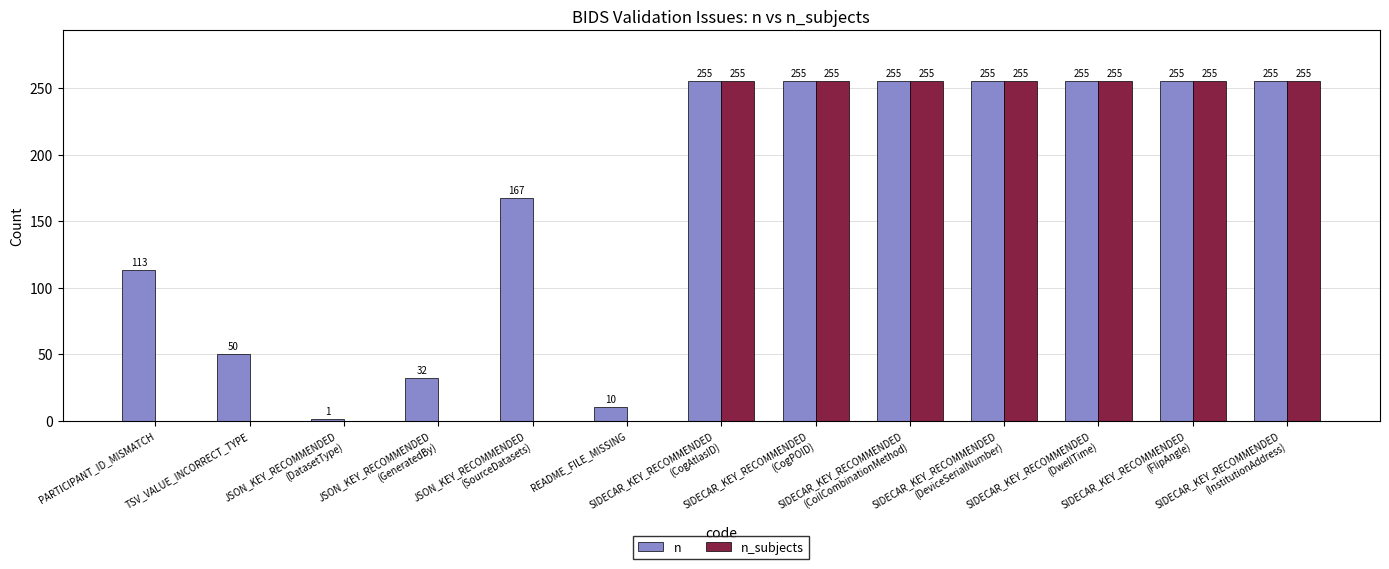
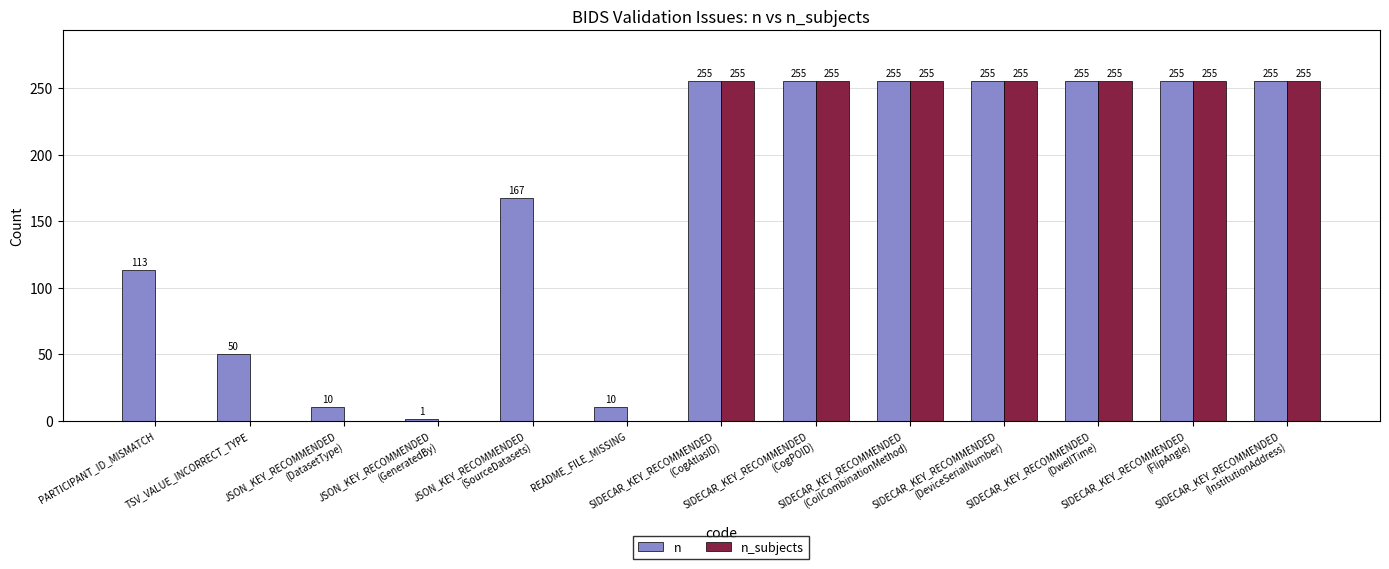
  {
    "n": {
      "PARTICIPANT_ID_MISMATCH": 113,
      "TSV_VALUE_INCORRECT_TYPE": 50,
-     "JSON_KEY_RECOMMENDED (DatasetType)": 1,
-     "JSON_KEY_RECOMMENDED (GeneratedBy)": 32,
+     "JSON_KEY_RECOMMENDED (DatasetType)": 10,
+     "JSON_KEY_RECOMMENDED (GeneratedBy)": 1,
      "JSON_KEY_RECOMMENDED (SourceDatasets)": 167,
      "README_FILE_MISSING": 10,
      "SIDECAR_KEY_RECOMMENDED (CogAtlasID)": 255,
      "SIDECAR_KEY_RECOMMENDED (CogPOID)": 255,
      "SIDECAR_KEY_RECOMMENDED (CoilCombinationMethod)": 255,
      "SIDECAR_KEY_RECOMMENDED (DeviceSerialNumber)": 255,
      "SIDECAR_KEY_RECOMMENDED (DwellTime)": 255,
      "SIDECAR_KEY_RECOMMENDED (FlipAngle)": 255,
      "SIDECAR_KEY_RECOMMENDED (InstitutionAddress)": 255
    },
    "n_subjects": {
      "SIDECAR_KEY_RECOMMENDED (CogAtlasID)": 255,
      "SIDECAR_KEY_RECOMMENDED (CogPOID)": 255,
      "SIDECAR_KEY_RECOMMENDED (CoilCombinationMethod)": 255,
      "SIDECAR_KEY_RECOMMENDED (DeviceSerialNumber)": 255,
      "SIDECAR_KEY_RECOMMENDED (DwellTime)": 255,
      "SIDECAR_KEY_RECOMMENDED (FlipAngle)": 255,
      "SIDECAR_KEY_RECOMMENDED (InstitutionAddress)": 255
    }
  }
